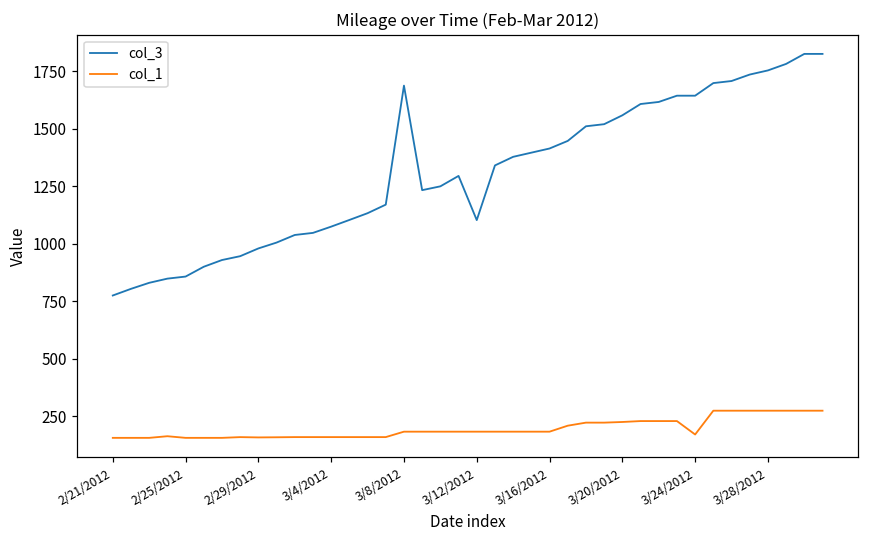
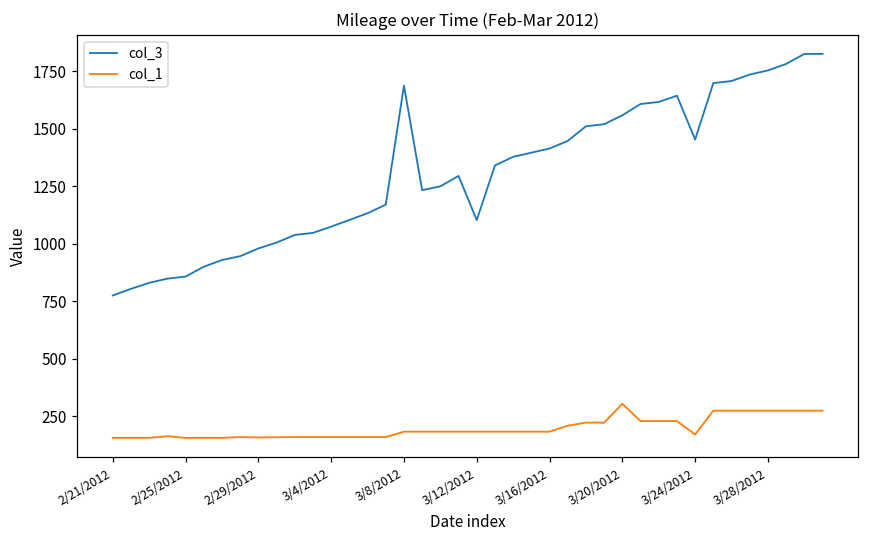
  {
    "col_3": {
      "2/21/2012": 770,
      "2/25/2012": 860,
      "2/29/2012": 980,
      "3/4/2012": 1070,
      "3/8/2012": 1690,
      "3/12/2012": 1100,
      "3/16/2012": 1410,
      "3/20/2012": 1560,
-     "3/24/2012": 1640,
+     "3/24/2012": 1450,
      "3/28/2012": 1750
    },
    "col_1": {
      "2/21/2012": 160,
      "2/25/2012": 160,
      "2/29/2012": 160,
      "3/4/2012": 160,
      "3/8/2012": 180,
      "3/12/2012": 180,
      "3/16/2012": 180,
-     "3/20/2012": 220,
+     "3/20/2012": 300,
      "3/24/2012": 170,
      "3/28/2012": 270
    }
  }
